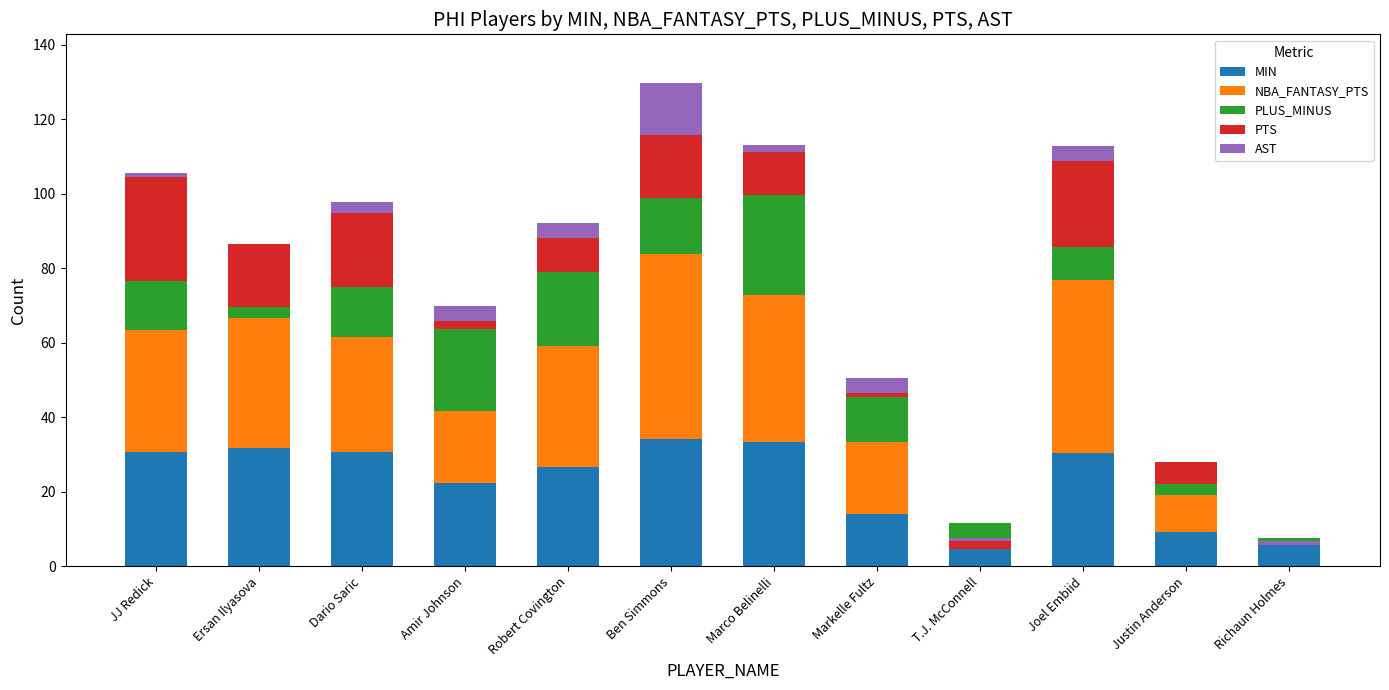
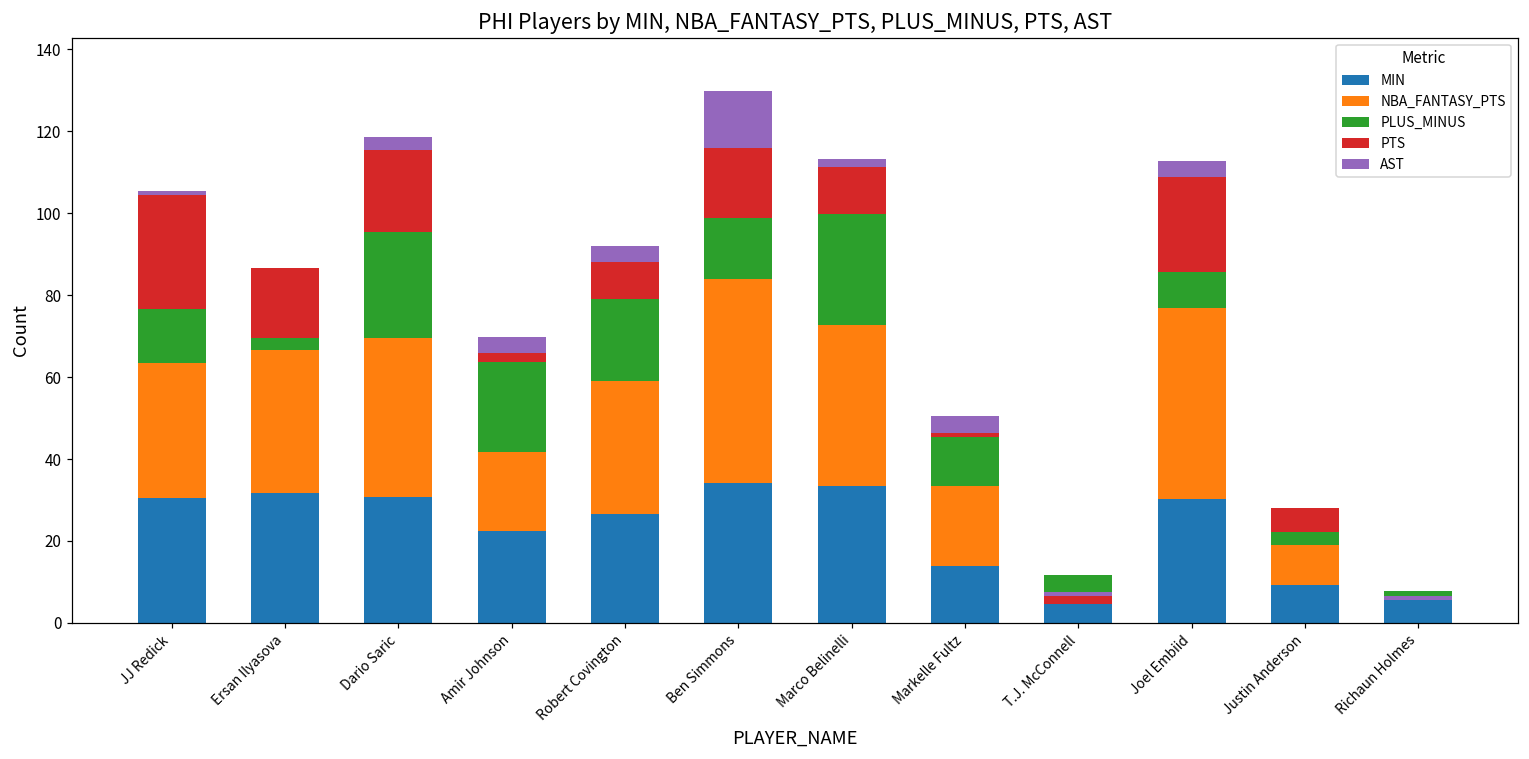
  {
    "MIN": {
      "JJ Redick": 31,
      "Ersan Ilyasova": 32,
      "Dario Saric": 31,
      "Amir Johnson": 22,
      "Robert Covington": 27,
      "Ben Simmons": 34,
      "Marco Belinelli": 33,
      "Markelle Fultz": 14,
      "Joel Embiid": 30,
      "Justin Anderson": 9,
      "Richaun Holmes": 6
    },
    "NBA_FANTASY_PTS": {
      "JJ Redick": 33,
      "Ersan Ilyasova": 35,
-     "Dario Saric": 31,
+     "Dario Saric": 39,
      "Amir Johnson": 19,
      "Robert Covington": 32,
      "Ben Simmons": 50,
      "Marco Belinelli": 39,
      "Markelle Fultz": 19,
      "T.J. McConnell": 5,
      "Joel Embiid": 46,
      "Justin Anderson": 10,
      "Richaun Holmes": 2
    },
    "PLUS_MINUS": {
      "JJ Redick": 13,
      "Ersan Ilyasova": 3,
-     "Dario Saric": 13,
+     "Dario Saric": 26,
      "Amir Johnson": 22,
      "Robert Covington": 20,
      "Ben Simmons": 15,
      "Marco Belinelli": 27,
      "Markelle Fultz": 12,
      "Joel Embiid": 9,
      "Justin Anderson": 3,
      "Richaun Holmes": -2
    },
    "PTS": {
      "JJ Redick": 28,
      "Ersan Ilyasova": 17,
      "Dario Saric": 20,
      "Amir Johnson": 2,
      "Robert Covington": 9,
      "Ben Simmons": 17,
      "Marco Belinelli": 11,
      "Markelle Fultz": 1,
      "Joel Embiid": 23,
      "Justin Anderson": 6,
      "Richaun Holmes": 0
    },
    "AST": {
      "JJ Redick": 1,
      "Ersan Ilyasova": 0,
      "Dario Saric": 3,
      "Amir Johnson": 4,
      "Robert Covington": 4,
      "Ben Simmons": 14,
      "Marco Belinelli": 2,
      "Markelle Fultz": 4,
      "Joel Embiid": 4,
      "Justin Anderson": 0
    }
  }
